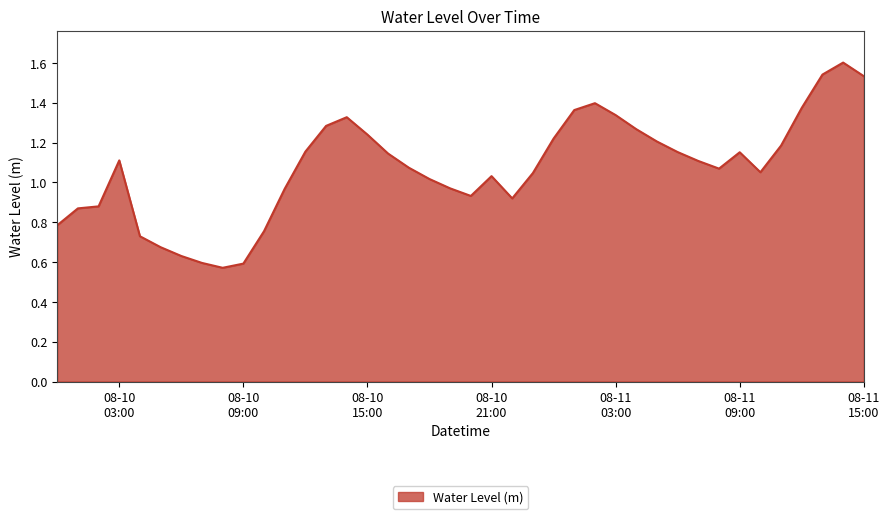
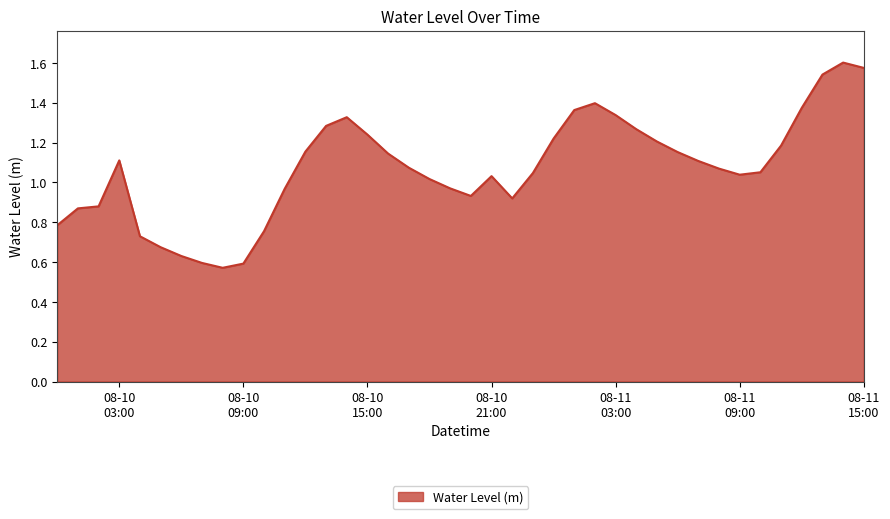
  {
    "08-10 03:00": 1.11,
    "08-10 09:00": 0.59,
    "08-10 15:00": 1.24,
    "08-10 21:00": 1.03,
    "08-11 03:00": 1.34,
-   "08-11 09:00": 1.15,
-   "08-11 15:00": 1.53
+   "08-11 09:00": 1.04,
+   "08-11 15:00": 1.57
  }
